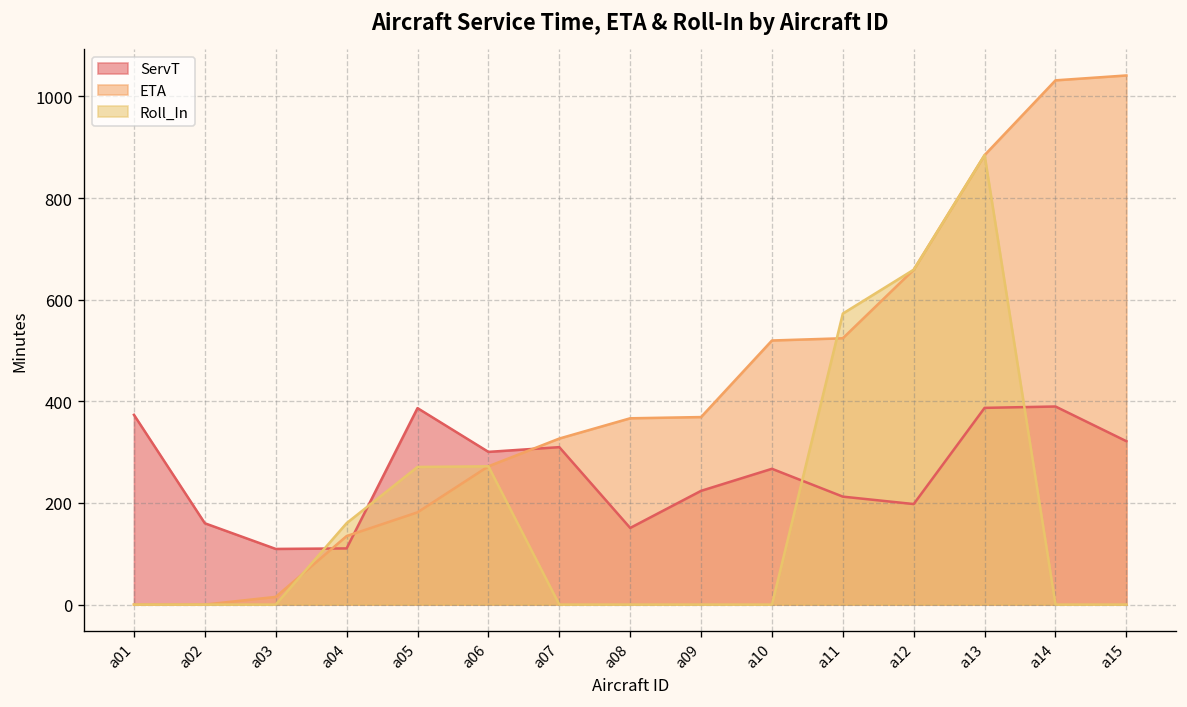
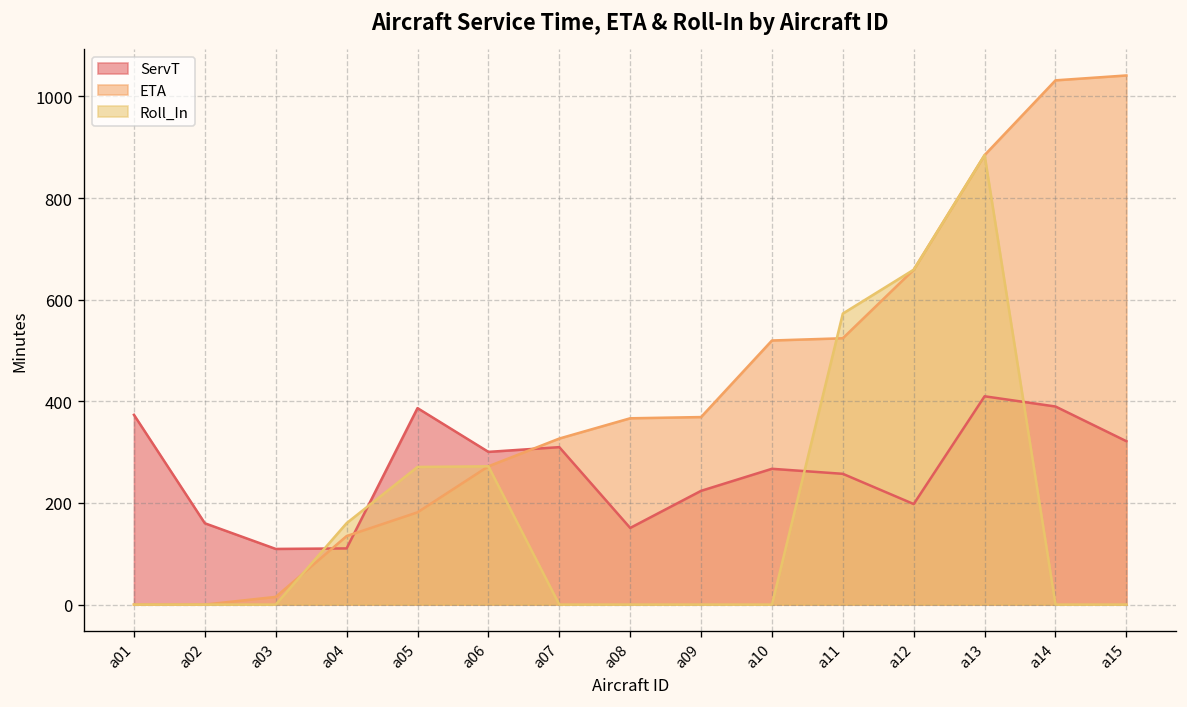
  {
    "ServT": {
      "a01": 370,
      "a02": 160,
      "a03": 110,
      "a04": 110,
      "a05": 390,
      "a06": 300,
      "a07": 310,
      "a08": 150,
      "a09": 220,
      "a10": 270,
-     "a11": 210,
+     "a11": 260,
      "a12": 200,
-     "a13": 390,
+     "a13": 410,
      "a14": 390,
      "a15": 320
    }
  }
